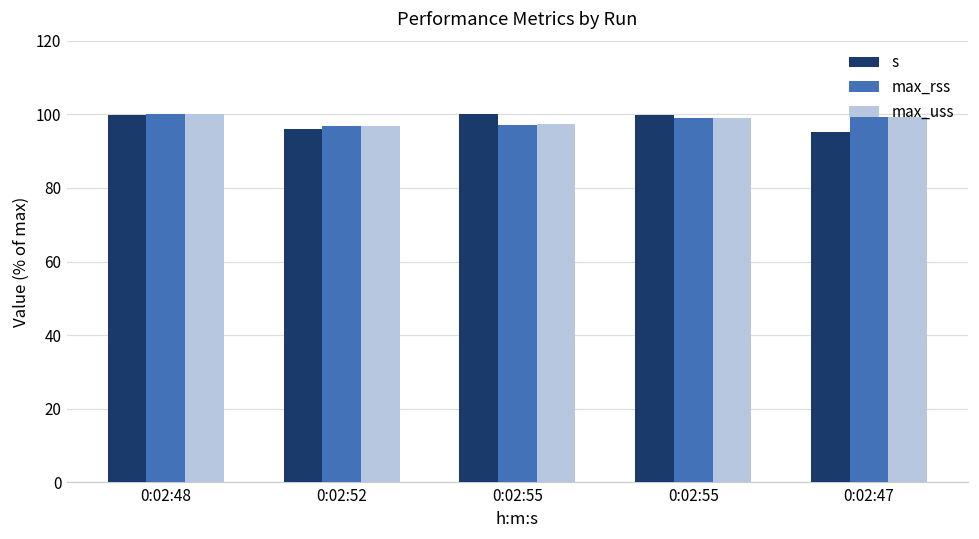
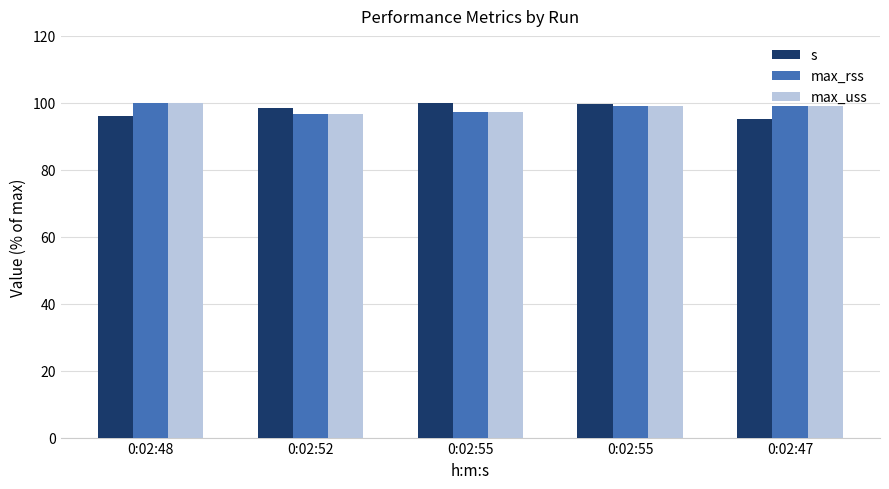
  {
    "s": {
-     "0:02:48": 100,
-     "0:02:52": 96,
+     "0:02:48": 96,
+     "0:02:52": 98,
      "0:02:47": 95
    },
    "max_rss": {
      "0:02:48": 100,
      "0:02:52": 97,
      "0:02:47": 99
    },
    "max_uss": {
      "0:02:48": 100,
      "0:02:52": 97,
      "0:02:47": 99
    }
  }
